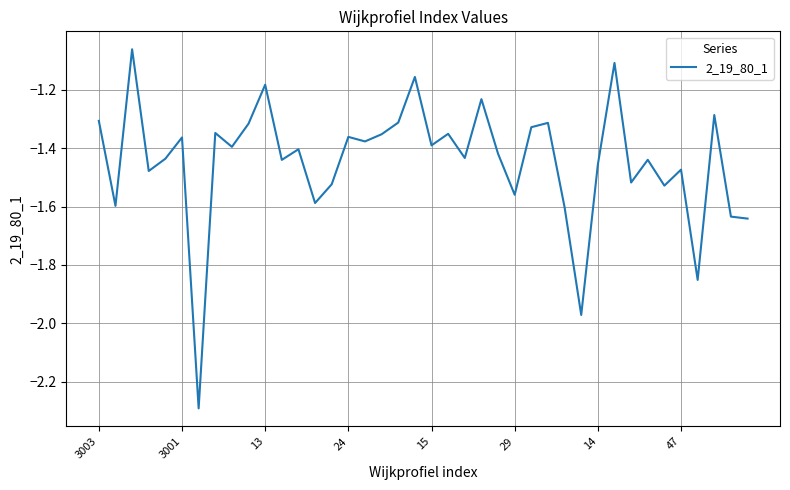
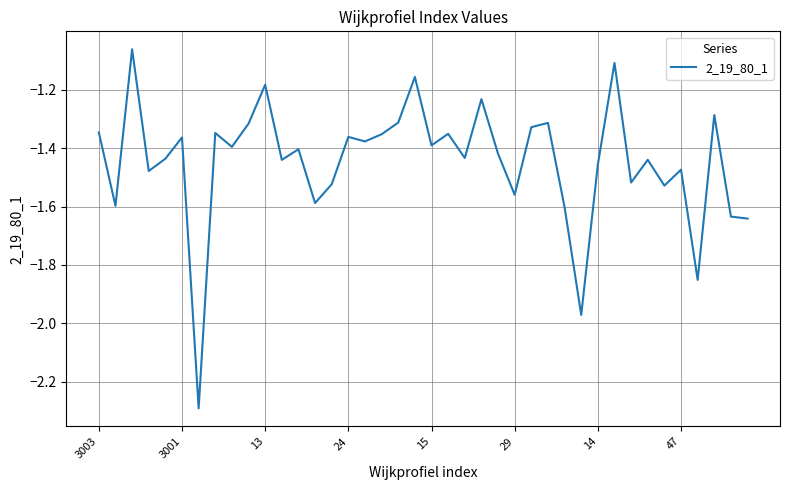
  {
-   "3003": -1.31,
+   "3003": -1.35,
    "3001": -1.36,
    "15": -1.39,
    "47": -1.47
  }
